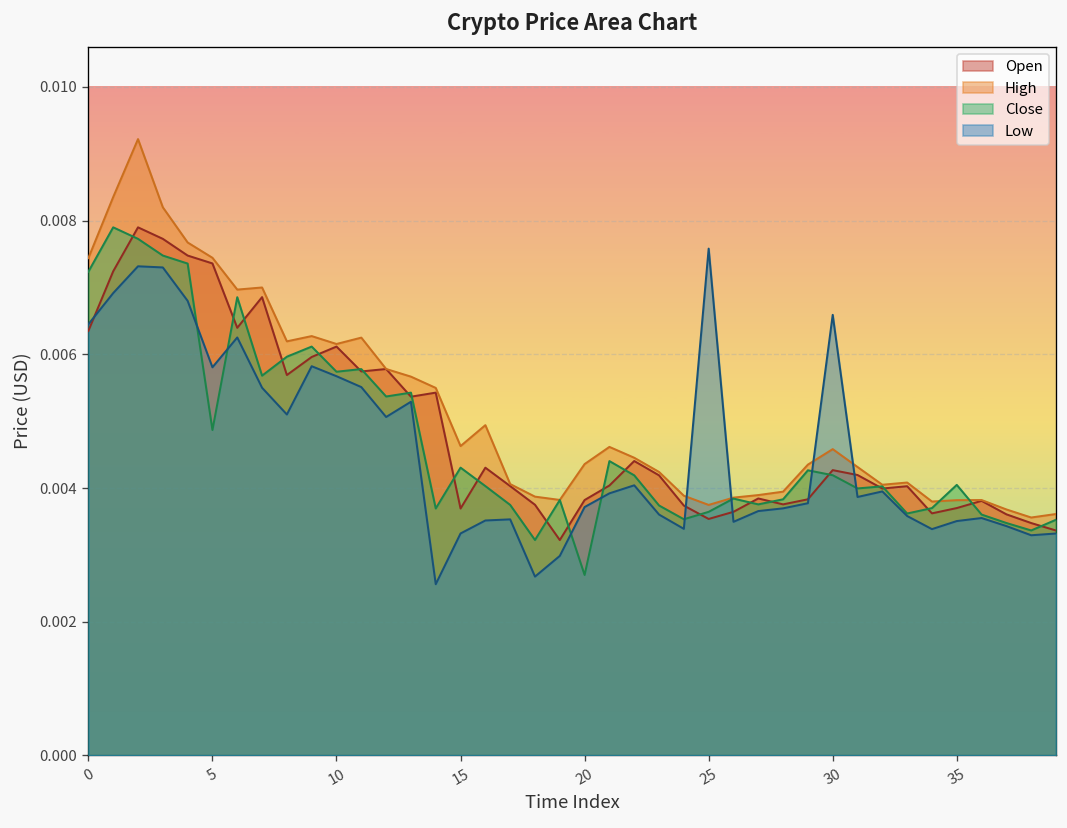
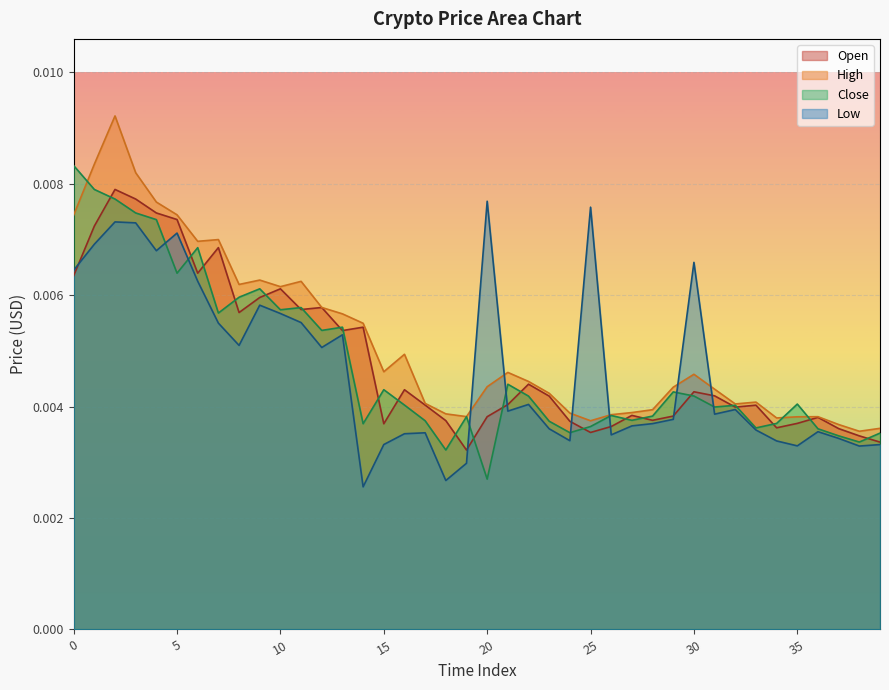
  {
    "Close": {
-     "0": 0.0072,
-     "5": 0.0049,
+     "0": 0.0083,
+     "5": 0.0064,
      "10": 0.0057,
      "15": 0.0043,
      "20": 0.0027,
      "25": 0.0036,
      "30": 0.0042,
      "35": 0.0040
    },
    "Low": {
      "0": 0.0065,
-     "5": 0.0058,
+     "5": 0.0071,
      "10": 0.0057,
      "15": 0.0033,
-     "20": 0.0037,
+     "20": 0.0077,
      "25": 0.0076,
      "30": 0.0066,
-     "35": 0.0035
+     "35": 0.0033
    }
  }
